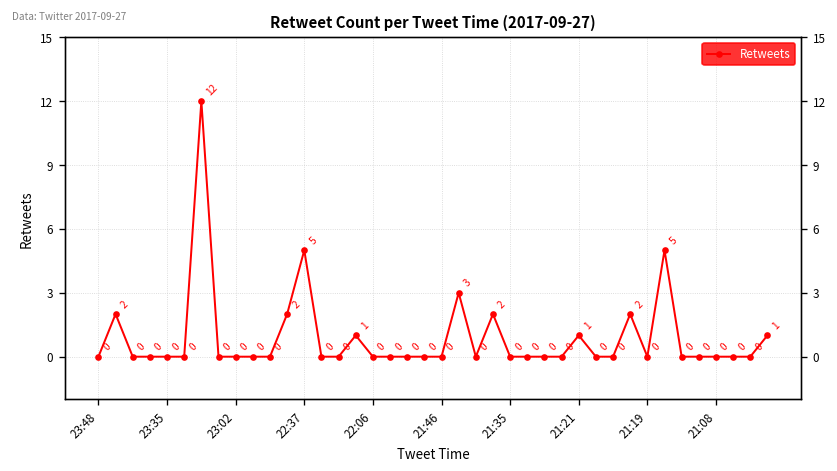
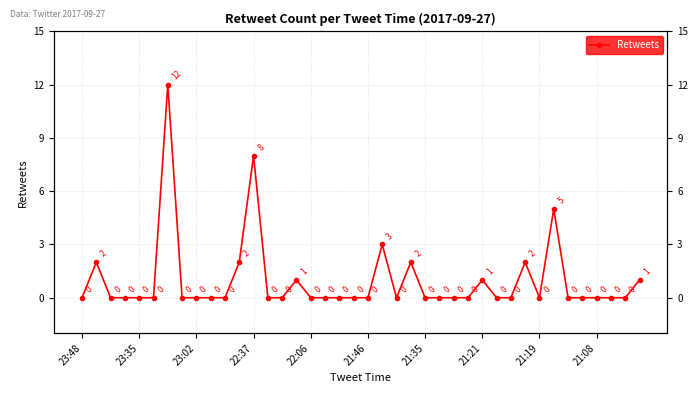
  {
    "23:48": 0,
    "23:35": 0,
-   "22:37": 5,
+   "22:37": 8,
    "22:06": 0,
    "21:46": 0,
    "21:35": 0,
    "21:19": 0,
    "21:08": 0
  }
